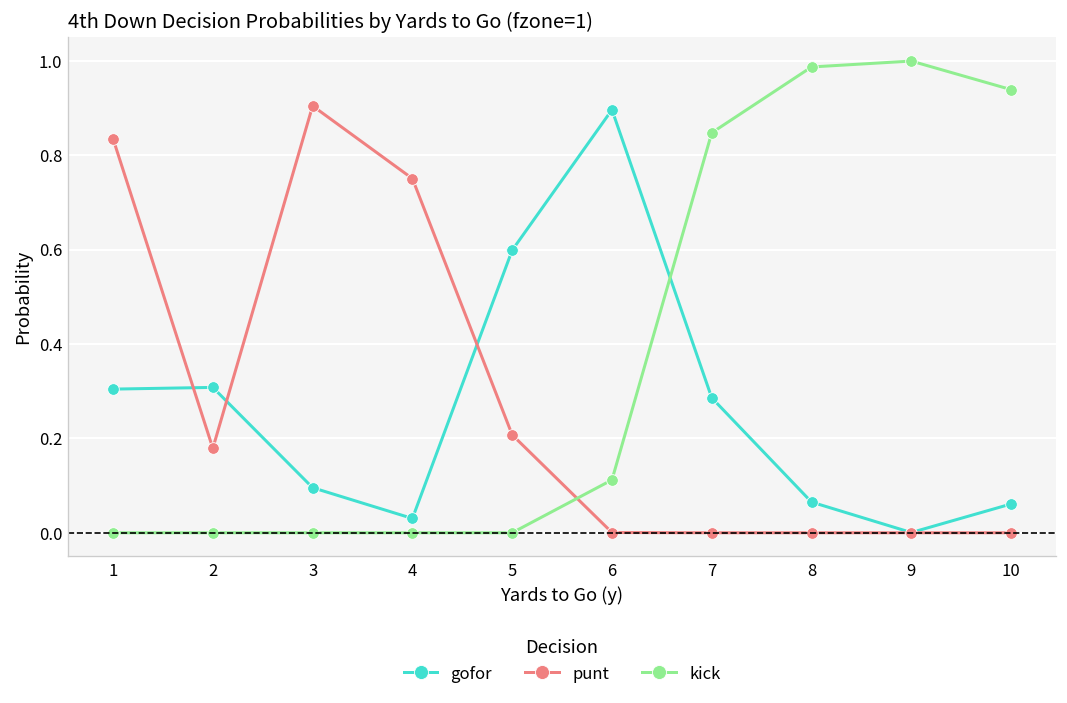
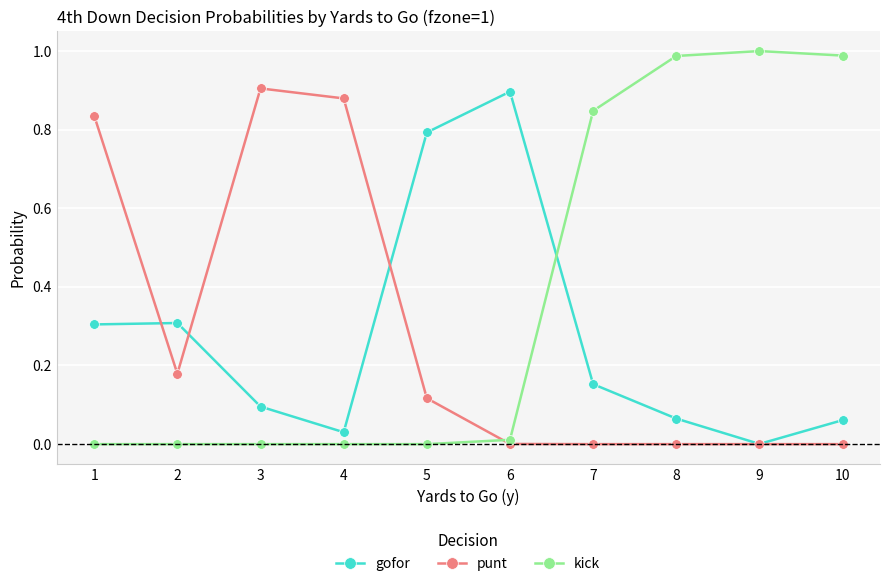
  {
    "gofor": {
      "1": 0.30,
      "2": 0.31,
      "3": 0.10,
      "4": 0.03,
-     "5": 0.60,
+     "5": 0.79,
      "6": 0.90,
-     "7": 0.29,
+     "7": 0.15,
      "8": 0.07,
      "10": 0.06
    },
    "punt": {
      "1": 0.83,
      "2": 0.18,
      "3": 0.90,
-     "4": 0.75,
-     "5": 0.21,
+     "4": 0.88,
+     "5": 0.12,
      "6": 0.00,
      "7": 0.00,
      "8": 0.00,
      "10": 0.00
    },
    "kick": {
      "1": 0.00,
      "2": 0.00,
      "3": 0.00,
      "4": 0.00,
      "5": 0.00,
-     "6": 0.11,
+     "6": 0.01,
      "7": 0.85,
      "8": 0.99,
      "9": 1.00,
-     "10": 0.94
+     "10": 0.99
    }
  }
